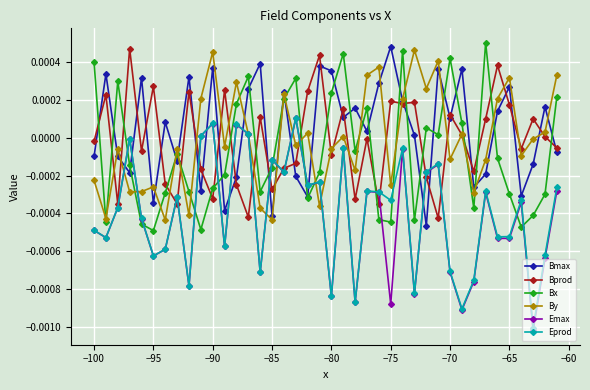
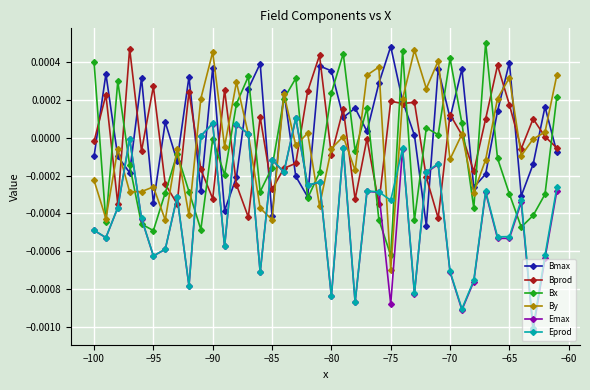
  {
    "Bmax": {
      "−100": -0.00010,
      "−95": -0.00035,
      "−90": 0.00037,
      "−85": -0.00042,
      "−80": 0.00035,
      "−75": 0.00048,
      "−70": 0.00011,
-     "−65": 0.00027
+     "−65": 0.00040
    },
    "Bprod": {
      "−100": -0.00002,
      "−95": 0.00027,
      "−90": -0.00032,
      "−85": -0.00027,
      "−80": -0.00009,
      "−75": 0.00019,
      "−70": 0.00012,
      "−65": 0.00018
    },
    "Bx": {
      "−100": 0.00040,
      "−95": -0.00049,
-     "−90": -0.00027,
+     "−90": -0.00001,
      "−85": -0.00016,
      "−80": 0.00024,
-     "−75": -0.00045,
+     "−75": -0.00062,
      "−70": 0.00042,
      "−65": -0.00030
    },
    "By": {
      "−100": -0.00023,
      "−95": -0.00026,
      "−90": 0.00045,
      "−85": -0.00043,
      "−80": -0.00006,
-     "−75": -0.00025,
+     "−75": -0.00070,
      "−70": -0.00011,
      "−65": 0.00032
    },
    "Emax": {
      "−75": -0.00088
    },
    "Eprod": {
      "−75": -0.00033
    }
  }
